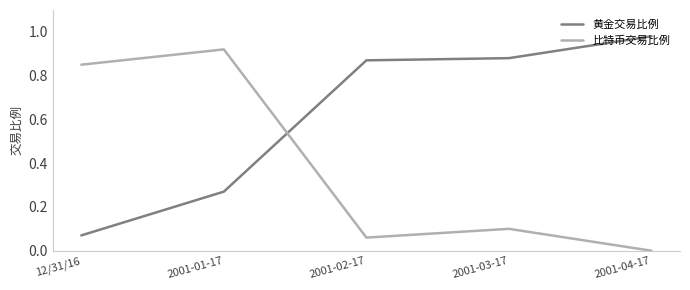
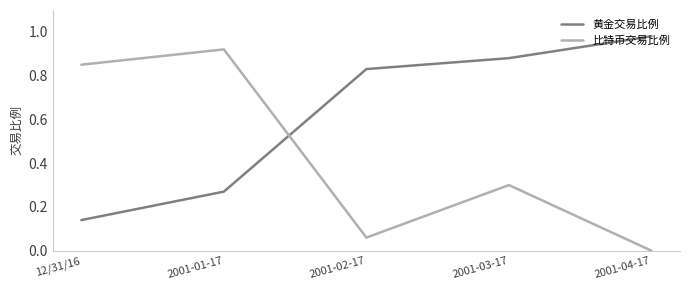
  {
    "黄金交易比例": {
-     "12/31/16": 0.07,
+     "12/31/16": 0.14,
      "2001-01-17": 0.27,
-     "2001-02-17": 0.87,
+     "2001-02-17": 0.83,
      "2001-03-17": 0.88,
      "2001-04-17": 0.98
    },
    "比特币交易比例": {
      "12/31/16": 0.85,
      "2001-01-17": 0.92,
      "2001-02-17": 0.06,
-     "2001-03-17": 0.1,
+     "2001-03-17": 0.3,
      "2001-04-17": 0.0
    }
  }
